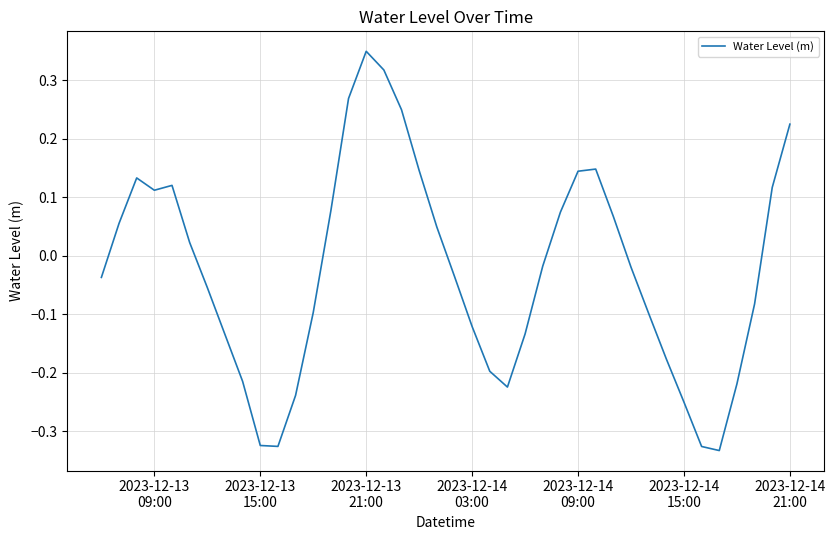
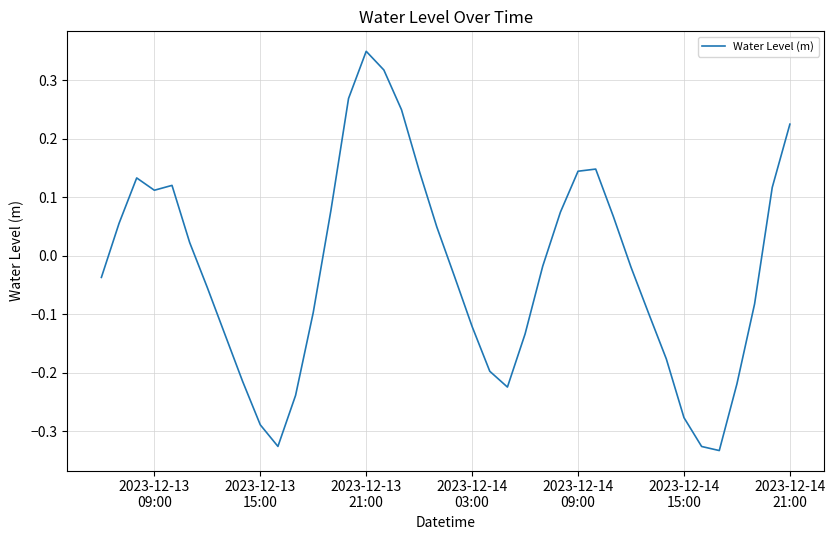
  {
    "2023-12-13 09:00": 0.11,
-   "2023-12-13 15:00": -0.32,
+   "2023-12-13 15:00": -0.29,
    "2023-12-13 21:00": 0.35,
    "2023-12-14 03:00": -0.12,
    "2023-12-14 09:00": 0.14,
-   "2023-12-14 15:00": -0.25,
+   "2023-12-14 15:00": -0.28,
    "2023-12-14 21:00": 0.23
  }
